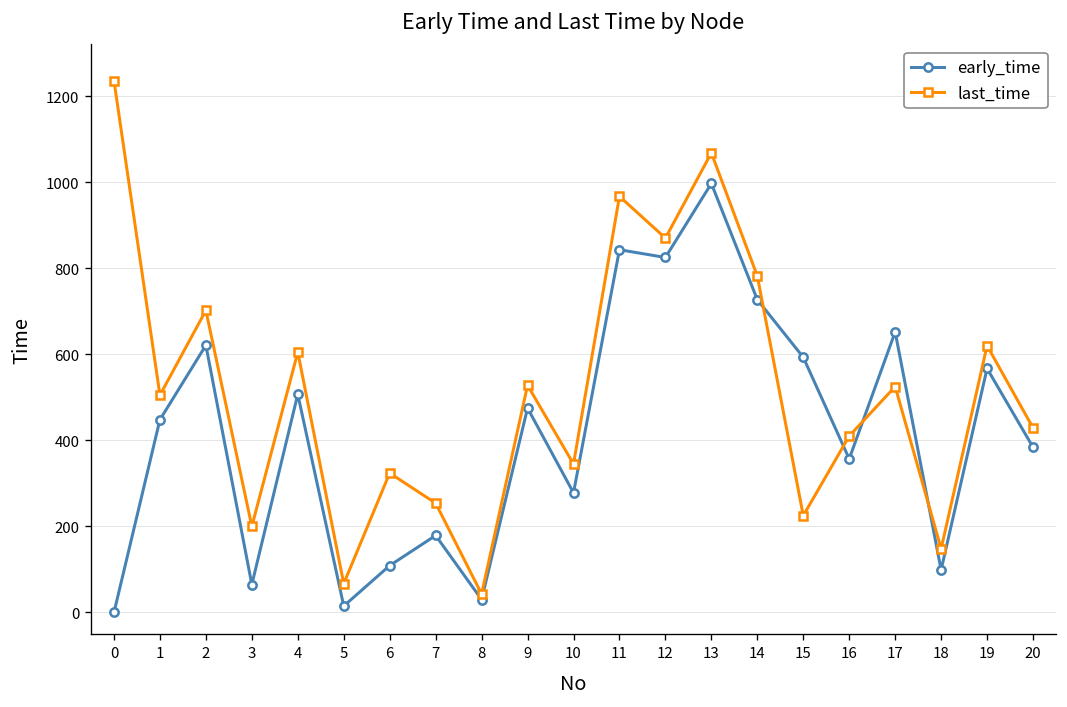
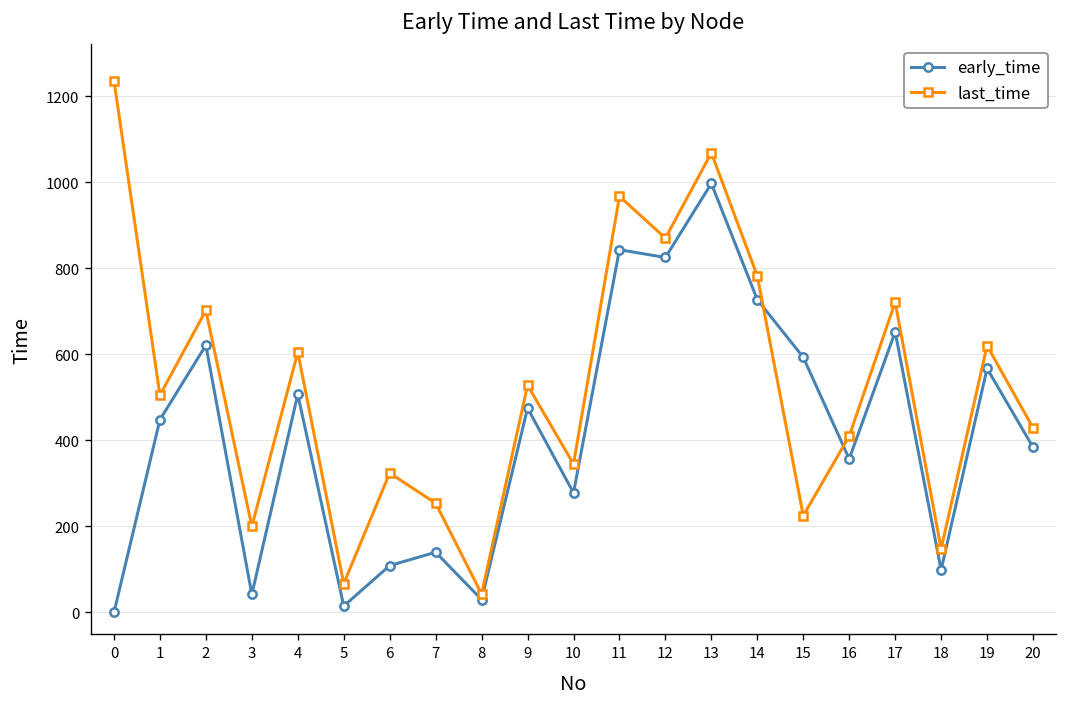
  {
    "early_time": {
      "0": 0,
      "1": 450,
      "2": 620,
-     "3": 70,
+     "3": 40,
      "4": 510,
      "5": 20,
      "6": 110,
-     "7": 180,
+     "7": 140,
      "8": 30,
      "9": 480,
      "10": 280,
      "11": 840,
      "12": 830,
      "13": 1000,
      "14": 730,
      "15": 590,
      "16": 360,
      "17": 650,
      "18": 100,
      "19": 570,
      "20": 380
    },
    "last_time": {
      "0": 1240,
      "1": 510,
      "2": 700,
      "3": 200,
      "4": 610,
      "5": 70,
      "6": 320,
      "7": 250,
      "8": 40,
      "9": 530,
      "10": 350,
      "11": 970,
      "12": 870,
      "13": 1070,
      "14": 780,
      "15": 230,
      "16": 410,
-     "17": 530,
+     "17": 720,
      "18": 150,
      "19": 620,
      "20": 430
    }
  }
